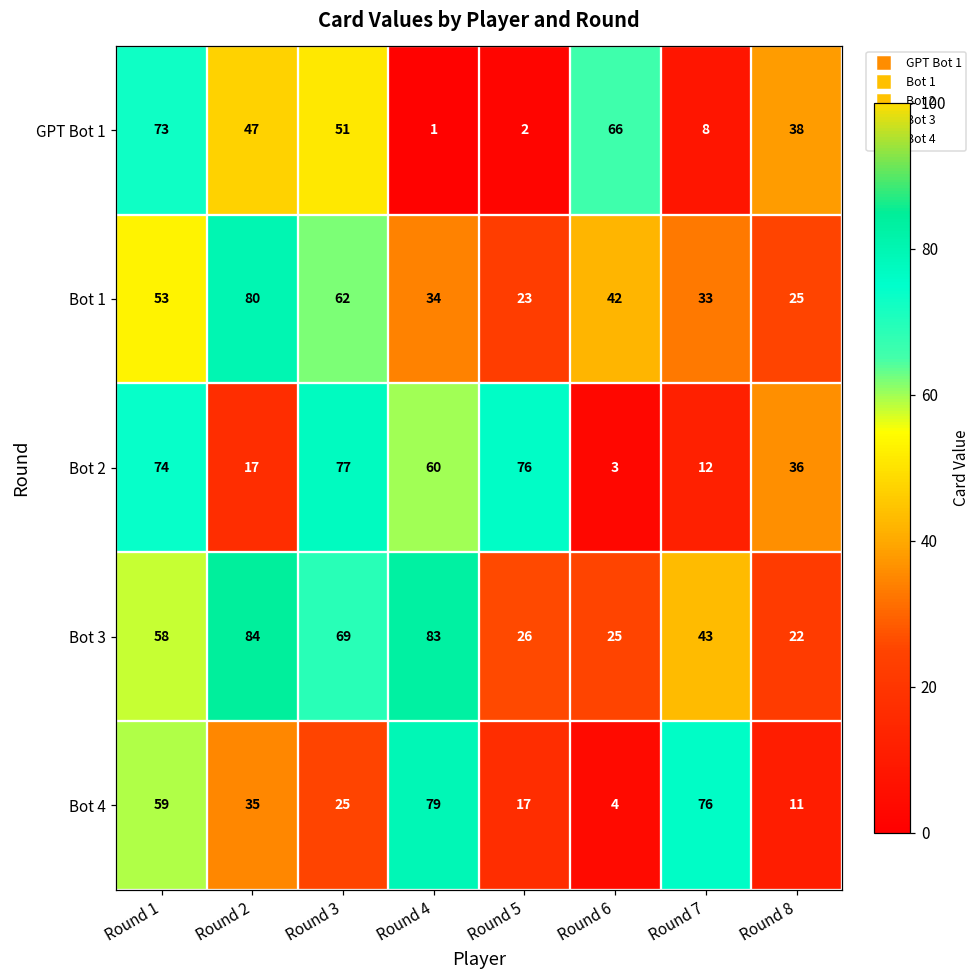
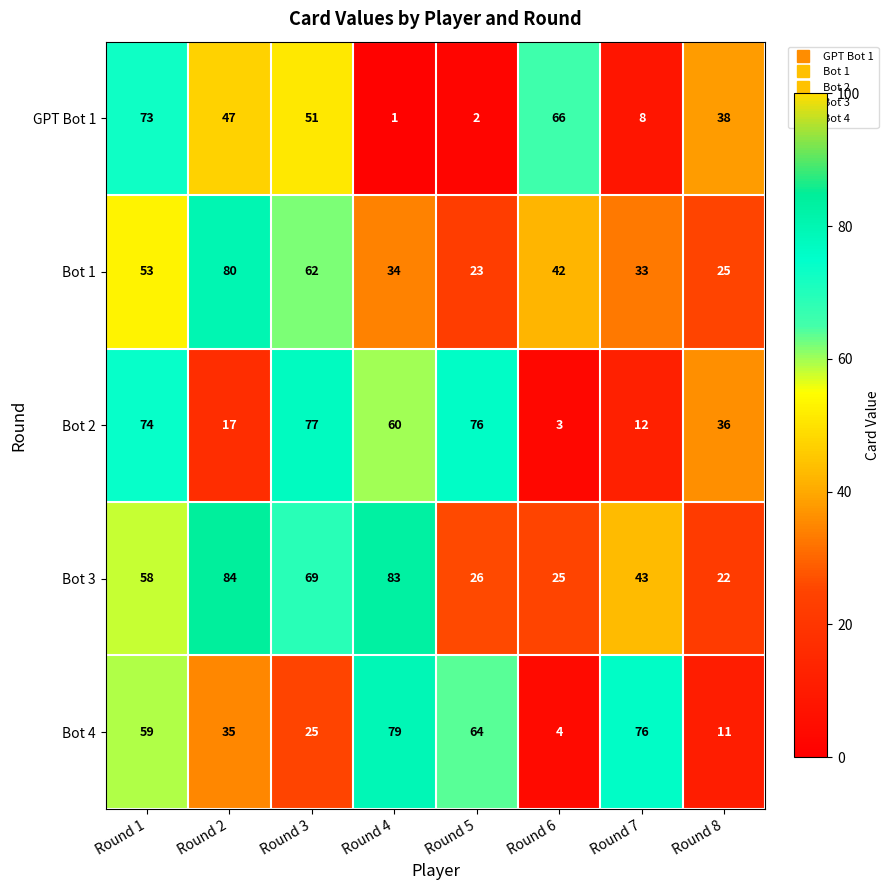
  {
    "GPT Bot 1": {
      "Round 1": 73,
      "Round 2": 47,
      "Round 3": 51,
      "Round 4": 1,
      "Round 5": 2,
      "Round 6": 66,
      "Round 7": 8,
      "Round 8": 38
    },
    "Bot 1": {
      "Round 1": 53,
      "Round 2": 80,
      "Round 3": 62,
      "Round 4": 34,
      "Round 5": 23,
      "Round 6": 42,
      "Round 7": 33,
      "Round 8": 25
    },
    "Bot 2": {
      "Round 1": 74,
      "Round 2": 17,
      "Round 3": 77,
      "Round 4": 60,
      "Round 5": 76,
      "Round 6": 3,
      "Round 7": 12,
      "Round 8": 36
    },
    "Bot 3": {
      "Round 1": 58,
      "Round 2": 84,
      "Round 3": 69,
      "Round 4": 83,
      "Round 5": 26,
      "Round 6": 25,
      "Round 7": 43,
      "Round 8": 22
    },
    "Bot 4": {
      "Round 1": 59,
      "Round 2": 35,
      "Round 3": 25,
      "Round 4": 79,
-     "Round 5": 17,
+     "Round 5": 64,
      "Round 6": 4,
      "Round 7": 76,
      "Round 8": 11
    }
  }
